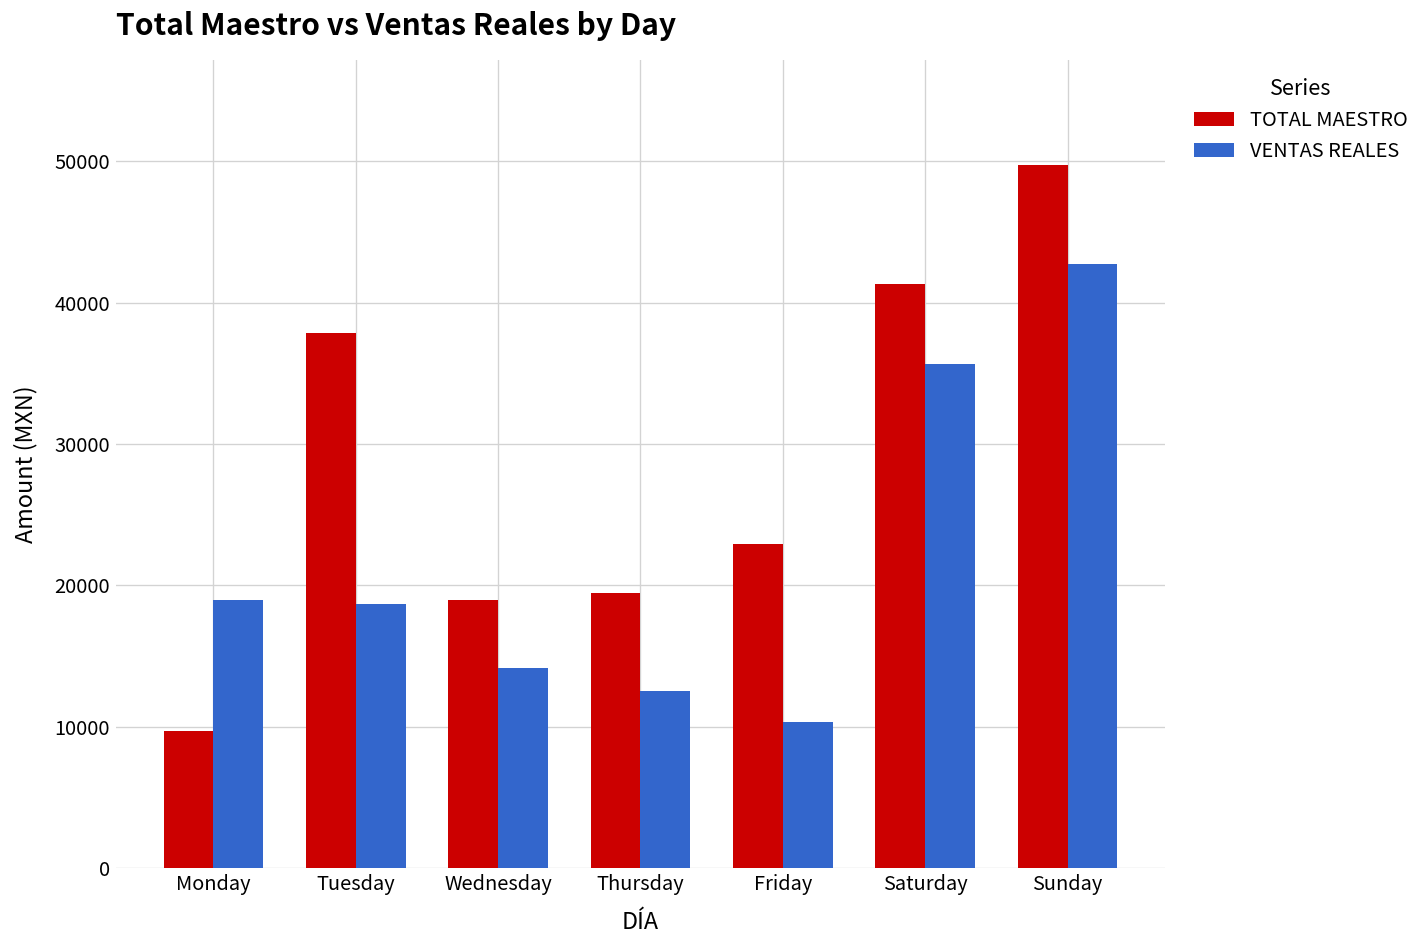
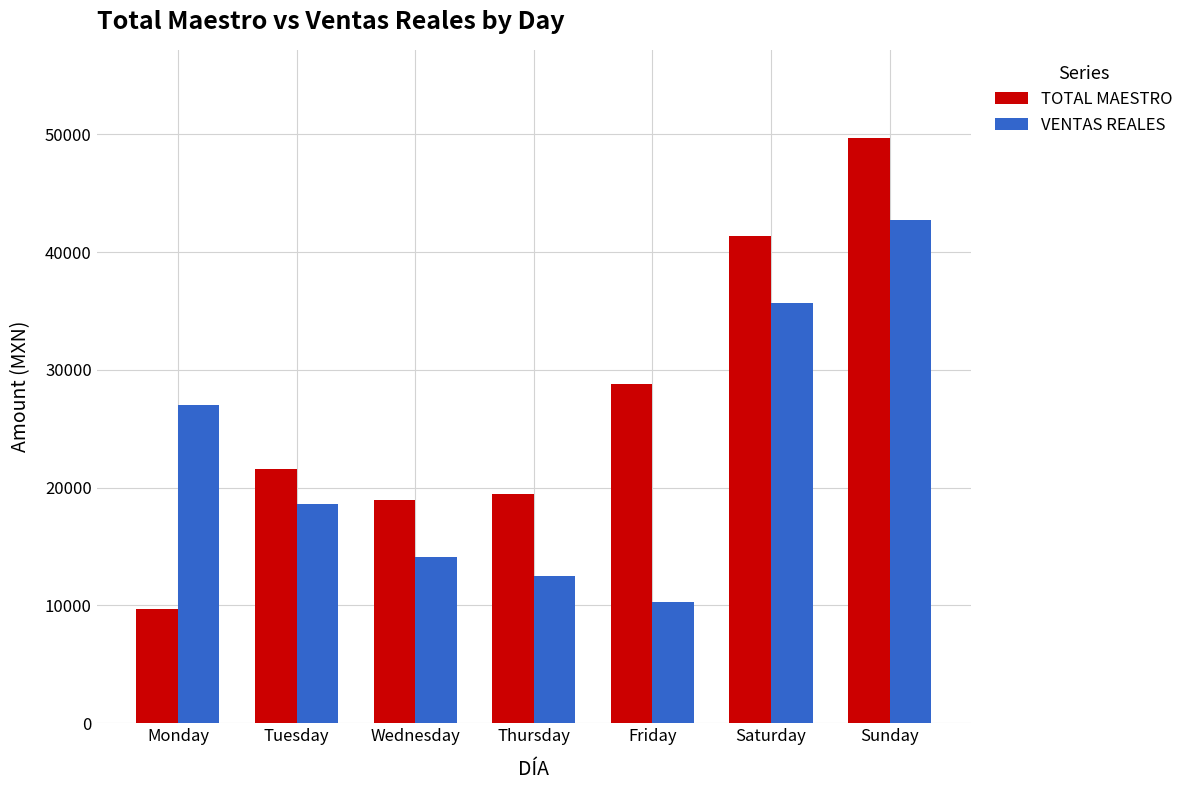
  {
    "TOTAL MAESTRO": {
      "Monday": 9700,
-     "Tuesday": 37800,
+     "Tuesday": 21600,
      "Wednesday": 19000,
      "Thursday": 19400,
-     "Friday": 22900,
+     "Friday": 28800,
      "Saturday": 41300,
      "Sunday": 49700
    },
    "VENTAS REALES": {
-     "Monday": 18900,
+     "Monday": 27000,
      "Tuesday": 18700,
      "Wednesday": 14100,
      "Thursday": 12500,
      "Friday": 10300,
      "Saturday": 35600,
      "Sunday": 42800
    }
  }
